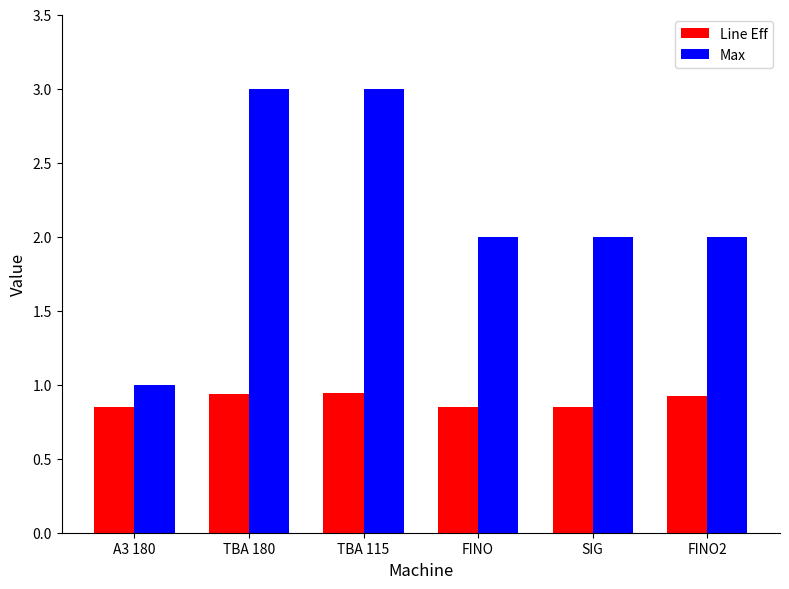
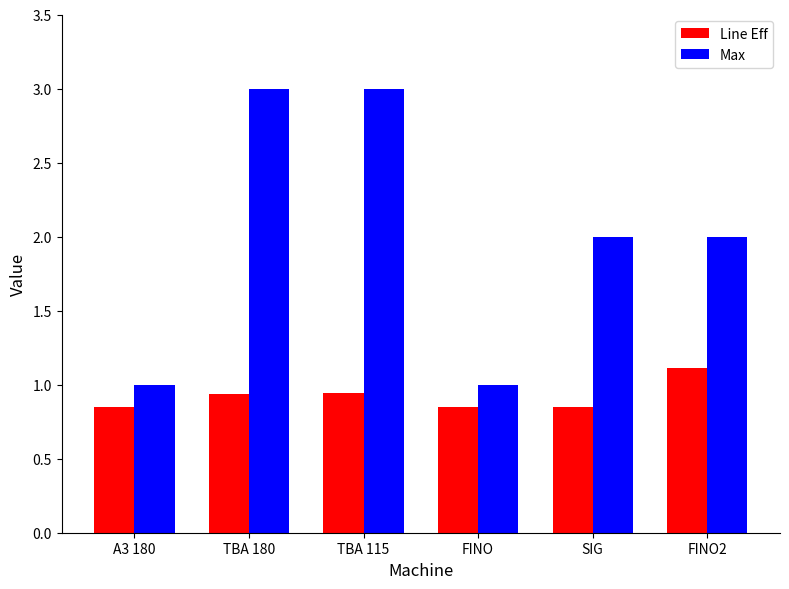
  {
    "Line Eff": {
      "A3 180": 0.85,
      "TBA 180": 0.94,
      "TBA 115": 0.95,
      "FINO": 0.85,
      "SIG": 0.85,
-     "FINO2": 0.93
+     "FINO2": 1.12
    },
    "Max": {
      "A3 180": 1,
      "TBA 180": 3,
      "TBA 115": 3,
-     "FINO": 2,
+     "FINO": 1,
      "SIG": 2,
      "FINO2": 2
    }
  }
